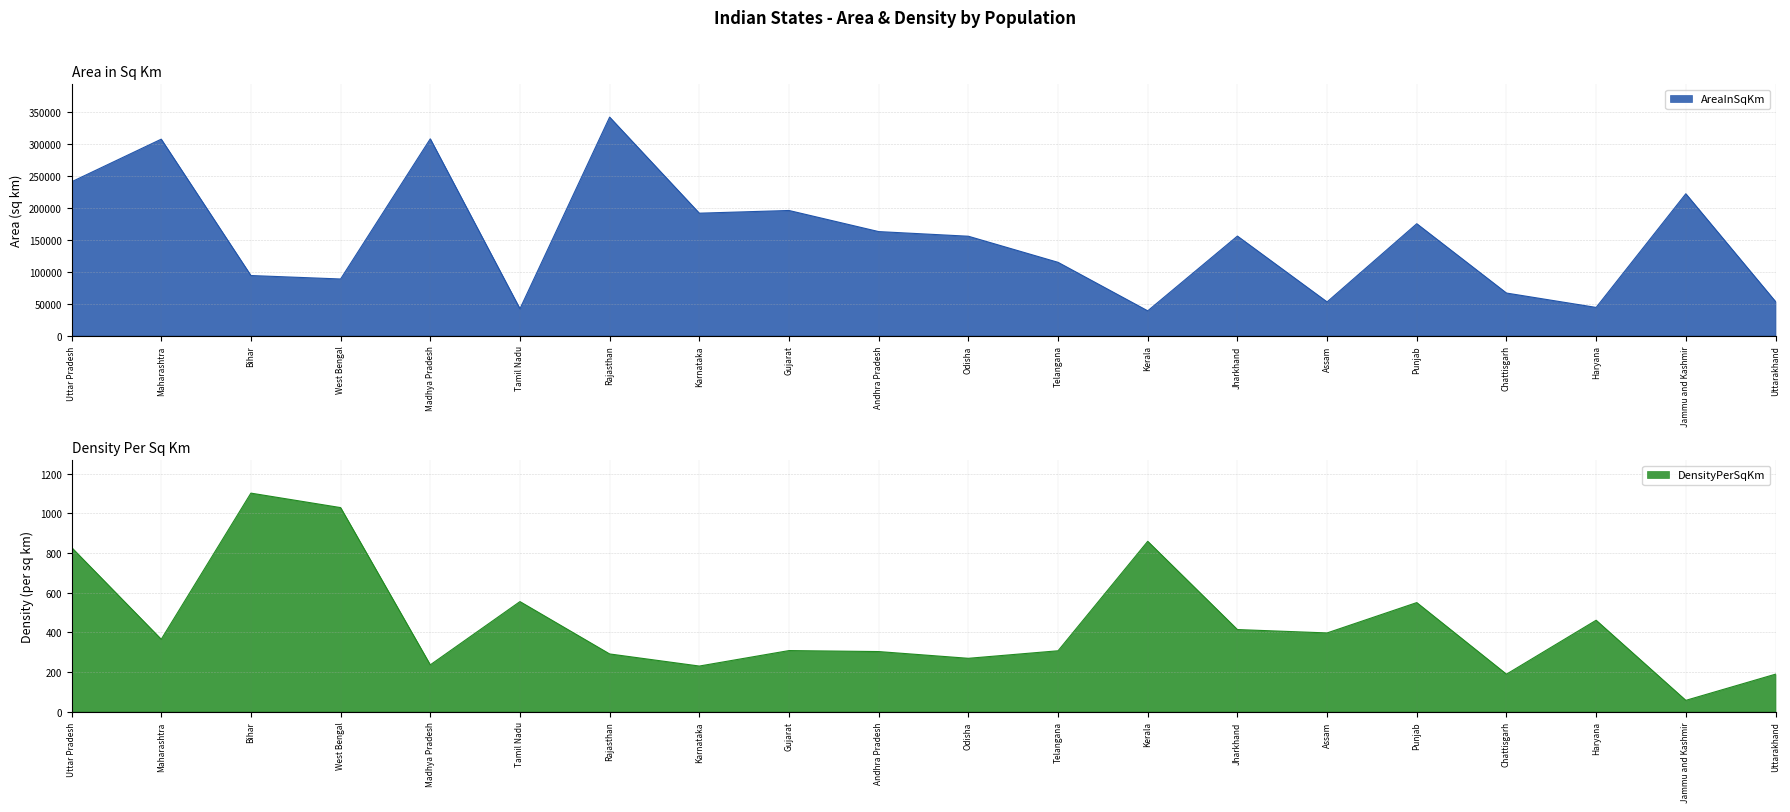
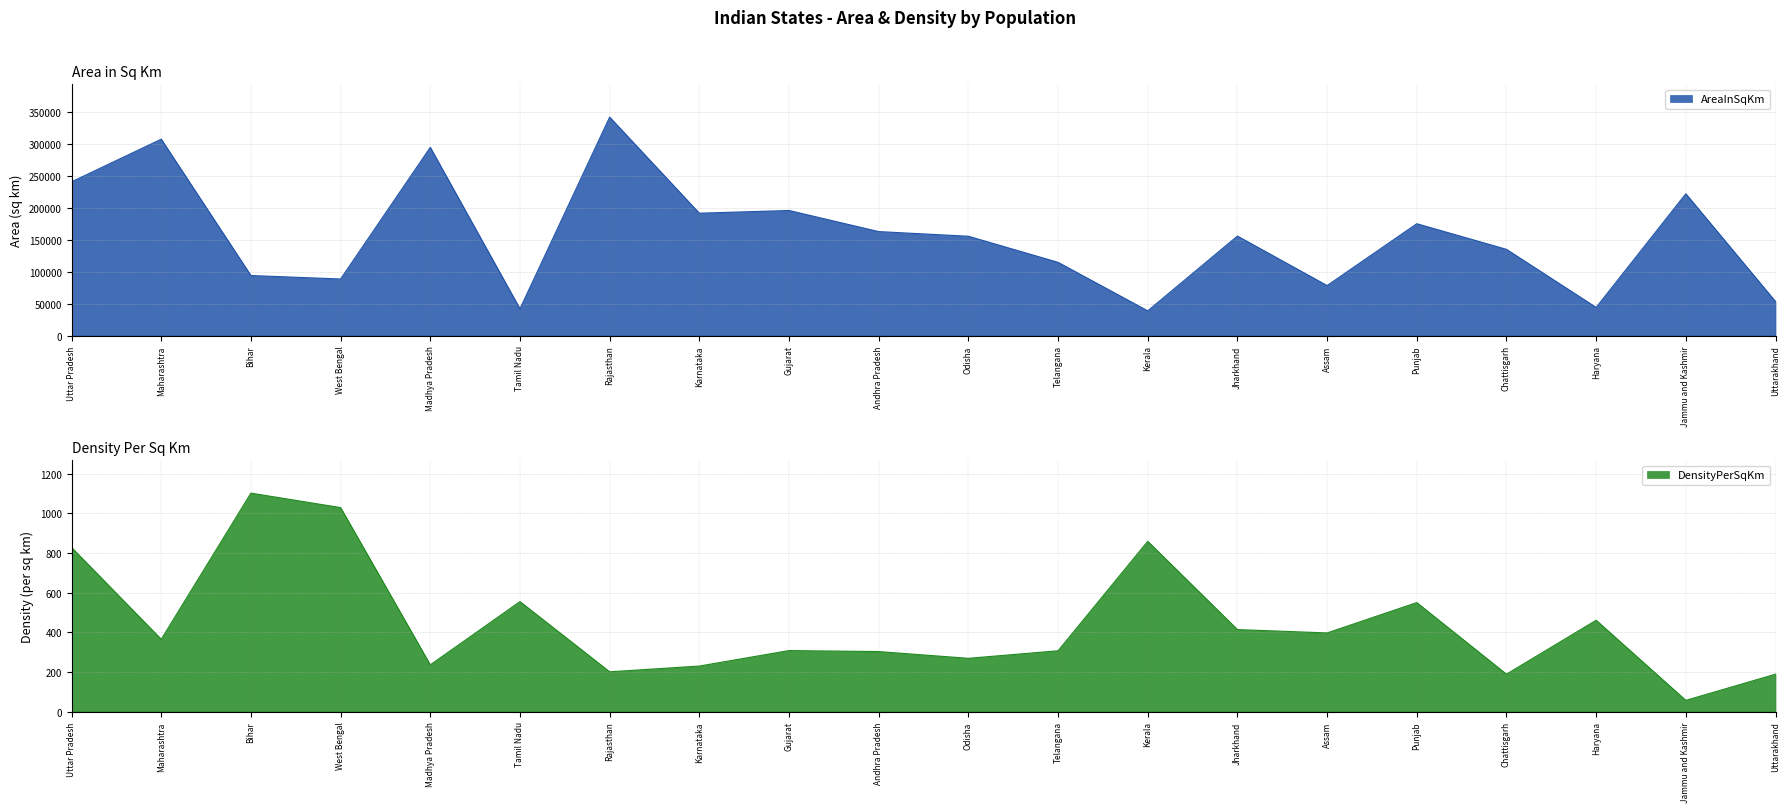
  {
    "Area in Sq Km": {
      "Uttar Pradesh": 240000,
      "Maharashtra": 310000,
      "Bihar": 90000,
      "West Bengal": 90000,
-     "Madhya Pradesh": 310000,
+     "Madhya Pradesh": 290000,
      "Tamil Nadu": 40000,
      "Rajasthan": 340000,
      "Karnataka": 190000,
      "Gujarat": 200000,
      "Andhra Pradesh": 160000,
      "Odisha": 160000,
      "Telangana": 110000,
      "Kerala": 40000,
      "Jharkhand": 160000,
-     "Assam": 50000,
+     "Assam": 80000,
      "Punjab": 180000,
-     "Chattisgarh": 70000,
+     "Chattisgarh": 140000,
      "Haryana": 40000,
      "Jammu and Kashmir": 220000,
      "Uttarakhand": 50000
    },
    "Density Per Sq Km": {
      "Uttar Pradesh": 830,
      "Maharashtra": 370,
      "Bihar": 1100,
      "West Bengal": 1030,
      "Madhya Pradesh": 240,
      "Tamil Nadu": 560,
-     "Rajasthan": 290,
+     "Rajasthan": 200,
      "Karnataka": 230,
      "Gujarat": 310,
      "Andhra Pradesh": 300,
      "Odisha": 270,
      "Telangana": 310,
      "Kerala": 860,
      "Jharkhand": 410,
      "Assam": 400,
      "Punjab": 550,
      "Chattisgarh": 190,
      "Haryana": 460,
      "Jammu and Kashmir": 60,
      "Uttarakhand": 190
    }
  }
